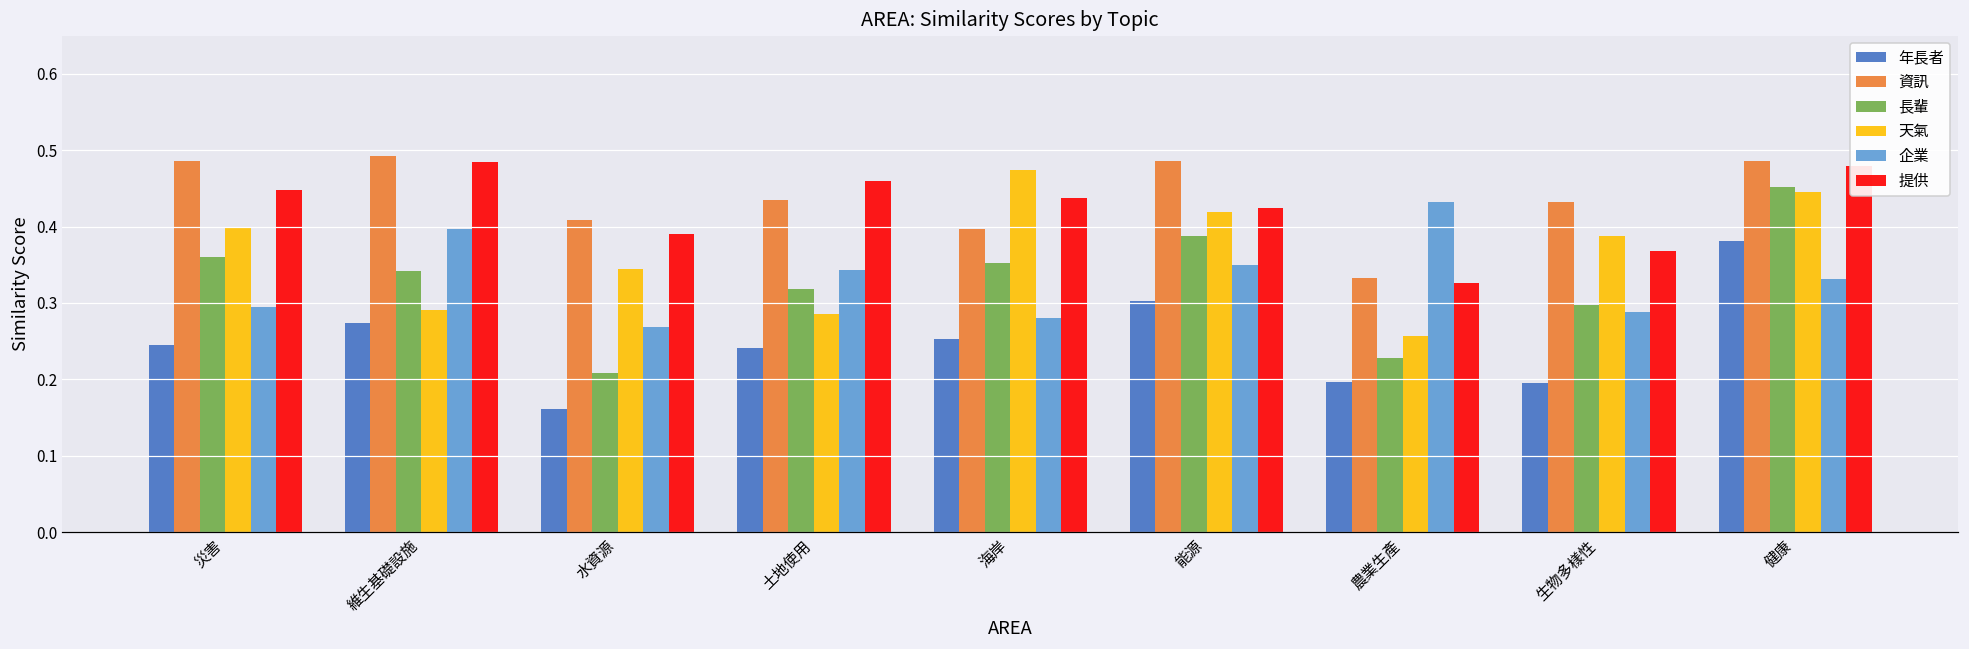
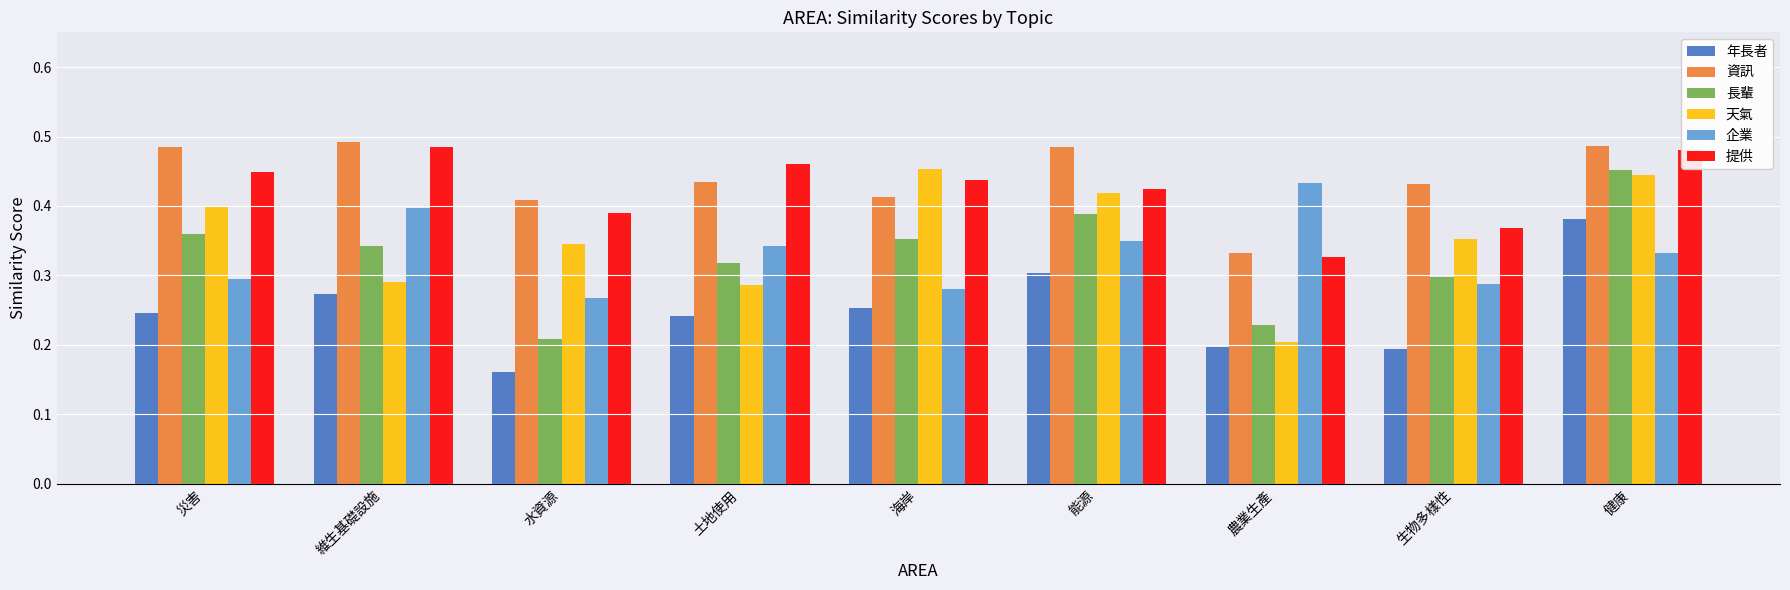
  {
    "資訊": {
      "災害": 0.49,
      "維生基礎設施": 0.49,
      "水資源": 0.41,
      "土地使用": 0.43,
-     "海岸": 0.40,
+     "海岸": 0.41,
      "能源": 0.49,
      "農業生產": 0.33,
      "生物多樣性": 0.43,
      "健康": 0.49
    },
    "長輩": {
      "災害": 0.36,
      "維生基礎設施": 0.34,
      "水資源": 0.21,
      "土地使用": 0.32,
      "海岸": 0.35,
      "能源": 0.39,
      "農業生產": 0.23,
      "生物多樣性": 0.30,
      "健康": 0.45
    },
    "天氣": {
      "災害": 0.40,
      "維生基礎設施": 0.29,
      "水資源": 0.35,
      "土地使用": 0.29,
-     "海岸": 0.47,
+     "海岸": 0.45,
      "能源": 0.42,
-     "農業生產": 0.26,
-     "生物多樣性": 0.39,
+     "農業生產": 0.20,
+     "生物多樣性": 0.35,
      "健康": 0.44
    },
    "提供": {
      "災害": 0.45,
      "維生基礎設施": 0.48,
      "水資源": 0.39,
      "土地使用": 0.46,
      "海岸": 0.44,
      "能源": 0.42,
      "農業生產": 0.33,
      "生物多樣性": 0.37
    }
  }
